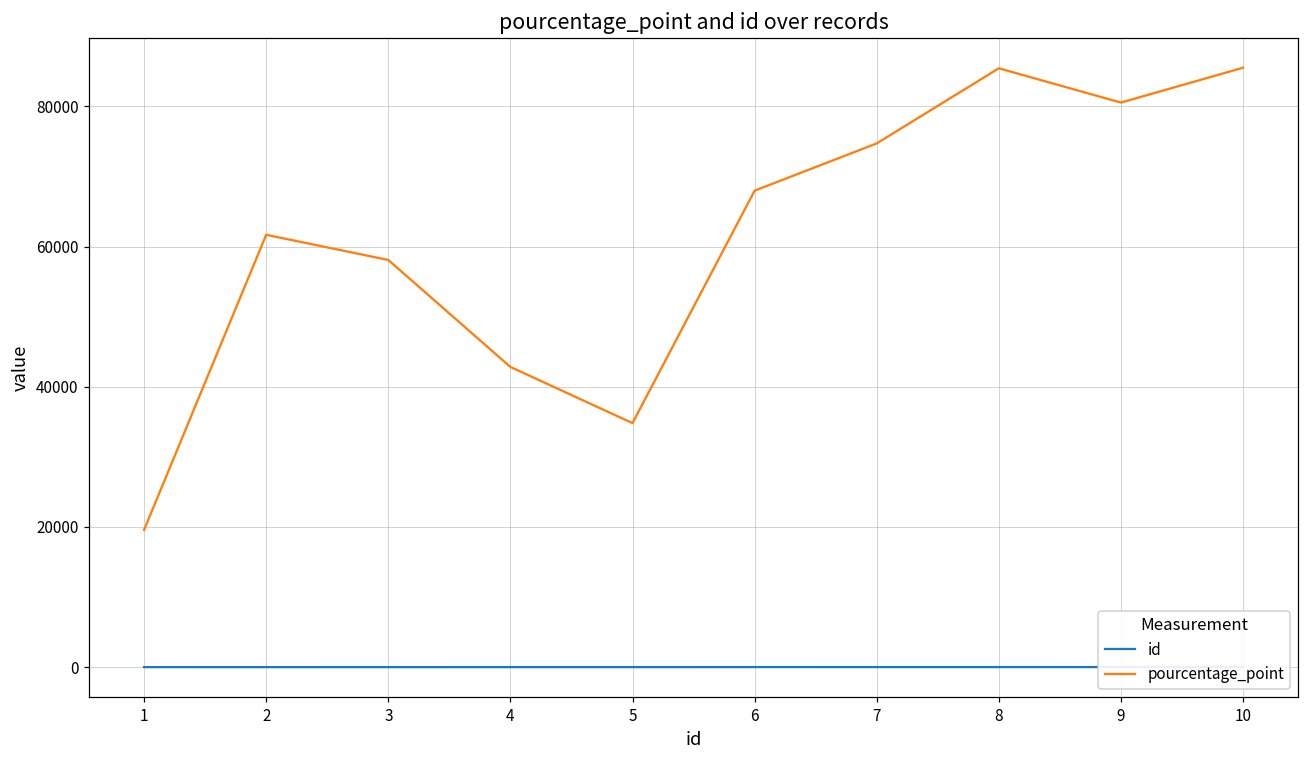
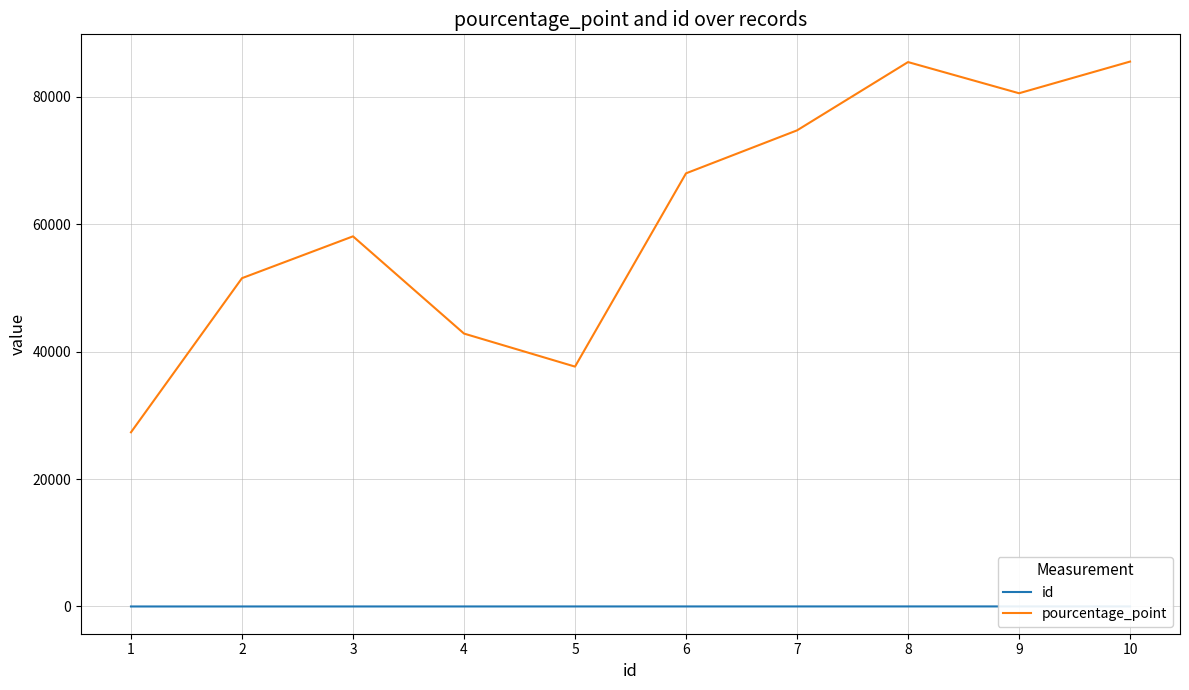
  {
    "id": {
      "1": 0,
      "2": 0,
      "3": 0,
      "4": 0,
      "5": 0,
      "6": 0,
      "7": 0,
      "8": 0
    },
    "pourcentage_point": {
-     "1": 20000,
-     "2": 62000,
+     "1": 27000,
+     "2": 52000,
      "3": 58000,
      "4": 43000,
-     "5": 35000,
+     "5": 38000,
      "6": 68000,
      "7": 75000,
      "8": 85000,
      "9": 81000,
      "10": 86000
    }
  }
